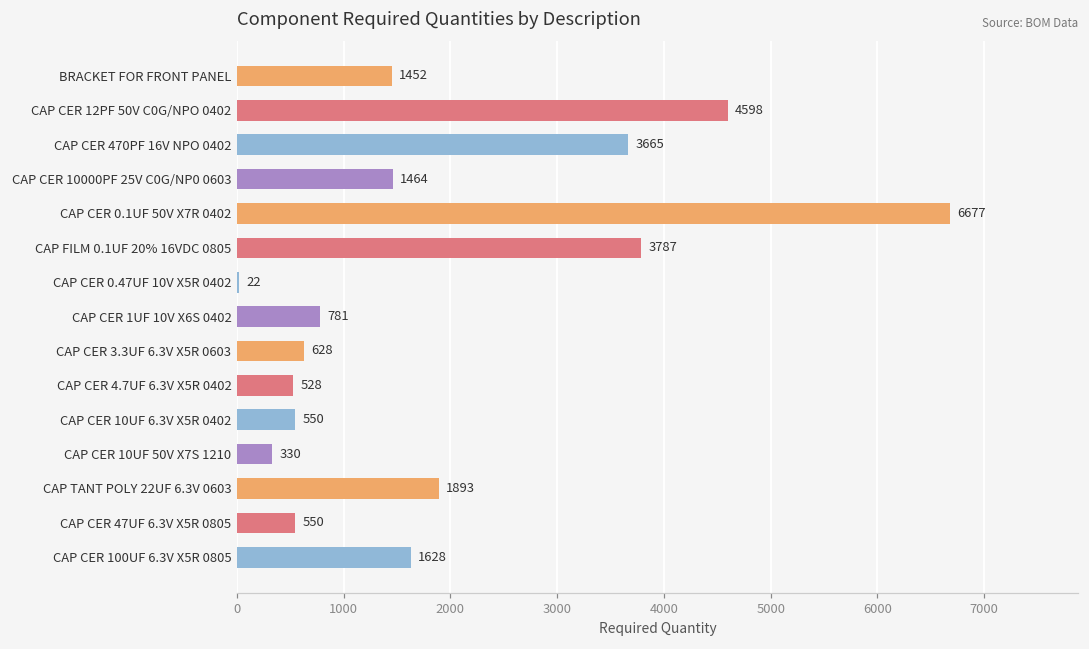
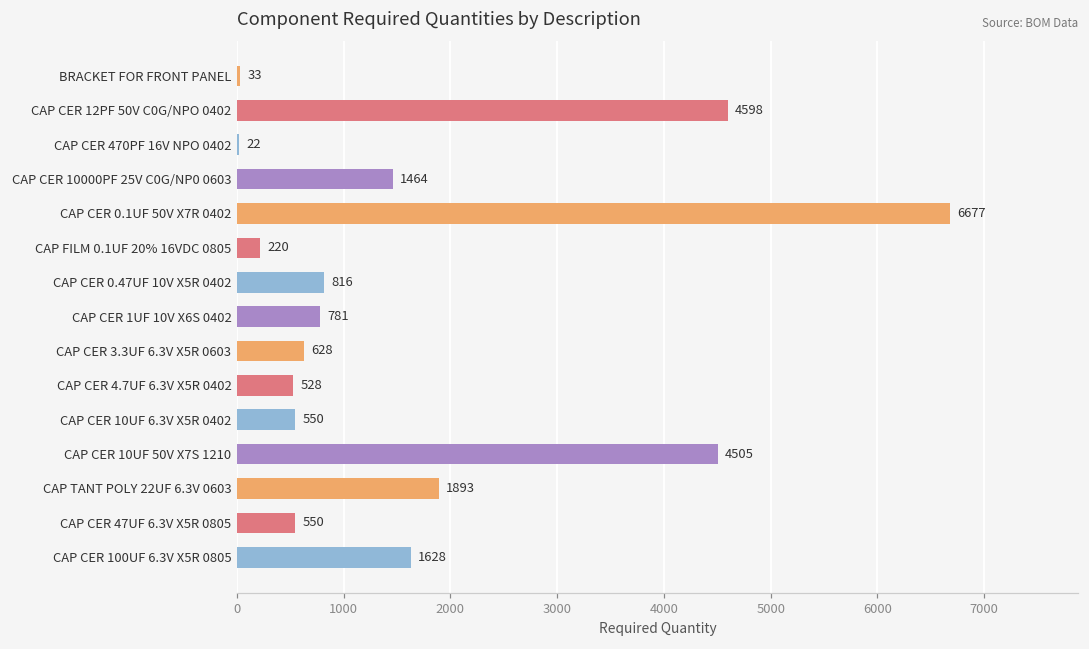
  {
-   "BRACKET FOR FRONT PANEL": 1452,
+   "BRACKET FOR FRONT PANEL": 33,
    "CAP CER 12PF 50V C0G/NPO 0402": 4598,
-   "CAP CER 470PF 16V NPO 0402": 3665,
+   "CAP CER 470PF 16V NPO 0402": 22,
    "CAP CER 10000PF 25V C0G/NP0 0603": 1464,
    "CAP CER 0.1UF 50V X7R 0402": 6677,
-   "CAP FILM 0.1UF 20% 16VDC 0805": 3787,
-   "CAP CER 0.47UF 10V X5R 0402": 22,
+   "CAP FILM 0.1UF 20% 16VDC 0805": 220,
+   "CAP CER 0.47UF 10V X5R 0402": 816,
    "CAP CER 1UF 10V X6S 0402": 781,
    "CAP CER 3.3UF 6.3V X5R 0603": 628,
    "CAP CER 4.7UF 6.3V X5R 0402": 528,
    "CAP CER 10UF 6.3V X5R 0402": 550,
-   "CAP CER 10UF 50V X7S 1210": 330,
+   "CAP CER 10UF 50V X7S 1210": 4505,
    "CAP TANT POLY 22UF 6.3V 0603": 1893,
    "CAP CER 47UF 6.3V X5R 0805": 550,
    "CAP CER 100UF 6.3V X5R 0805": 1628
  }
